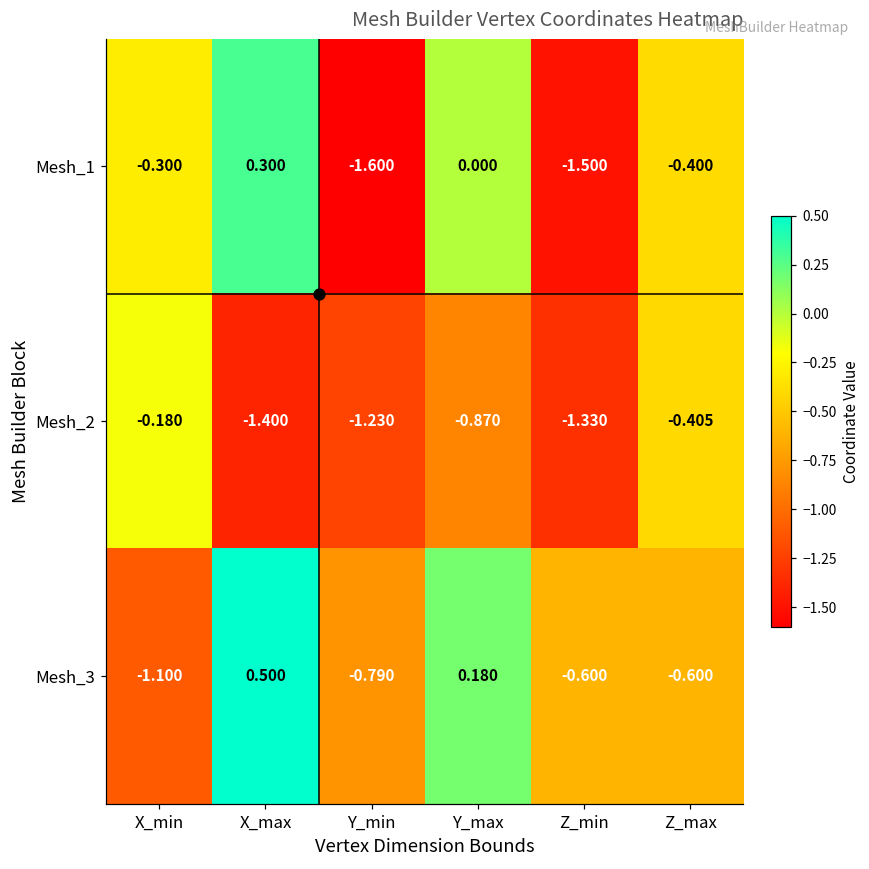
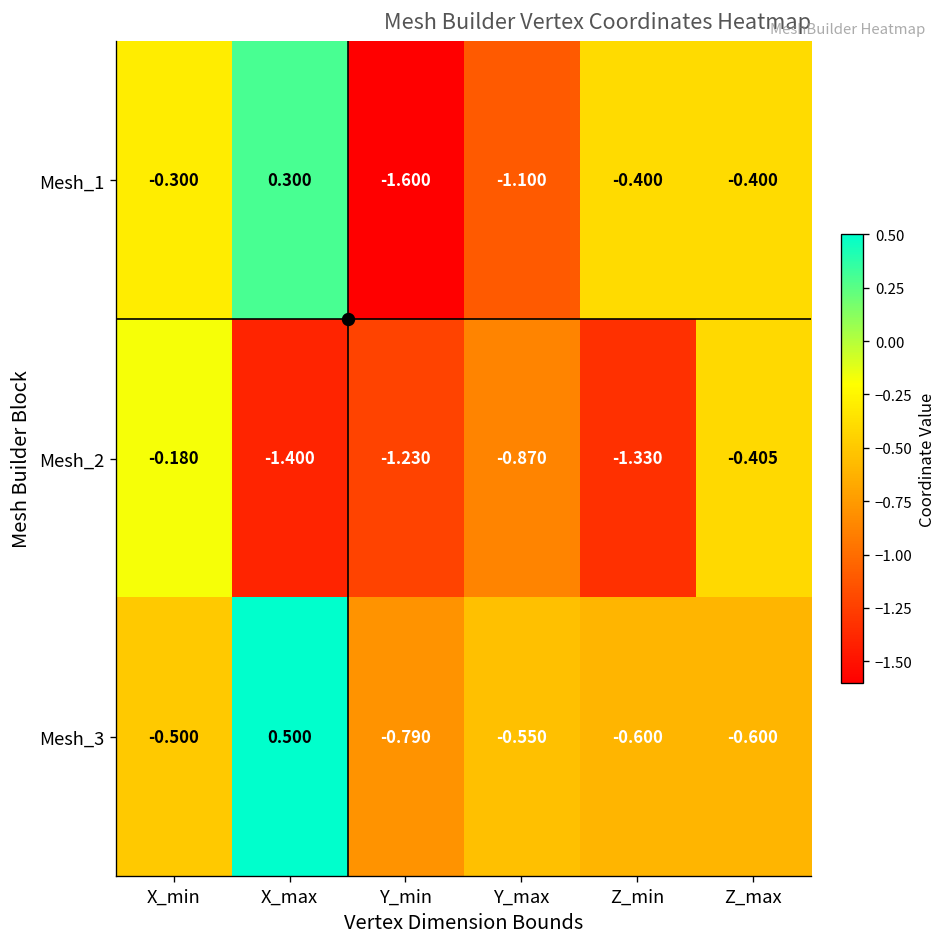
  {
    "Mesh_1": {
      "X_min": -0.300,
      "X_max": 0.300,
      "Y_min": -1.600,
-     "Y_max": 0.000,
-     "Z_min": -1.500,
+     "Y_max": -1.100,
+     "Z_min": -0.400,
      "Z_max": -0.400
    },
    "Mesh_2": {
      "X_min": -0.180,
      "X_max": -1.400,
      "Y_min": -1.230,
      "Y_max": -0.870,
      "Z_min": -1.330,
      "Z_max": -0.405
    },
    "Mesh_3": {
-     "X_min": -1.100,
+     "X_min": -0.500,
      "X_max": 0.500,
      "Y_min": -0.790,
-     "Y_max": 0.180,
+     "Y_max": -0.550,
      "Z_min": -0.600,
      "Z_max": -0.600
    }
  }
